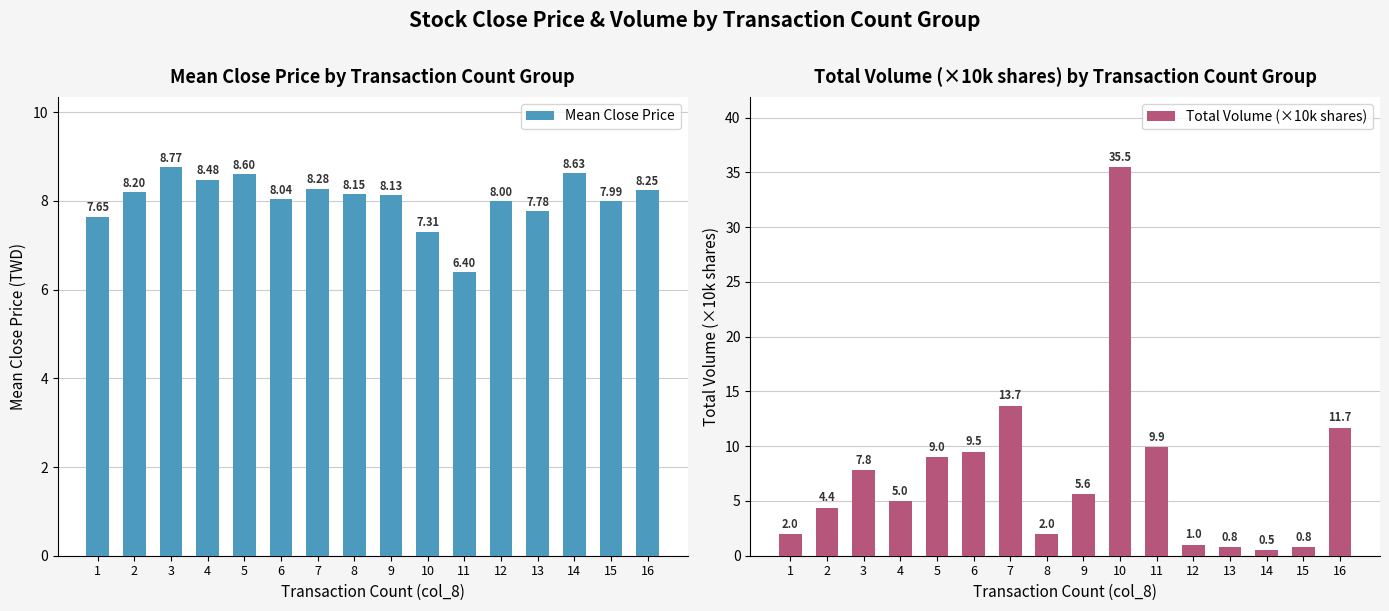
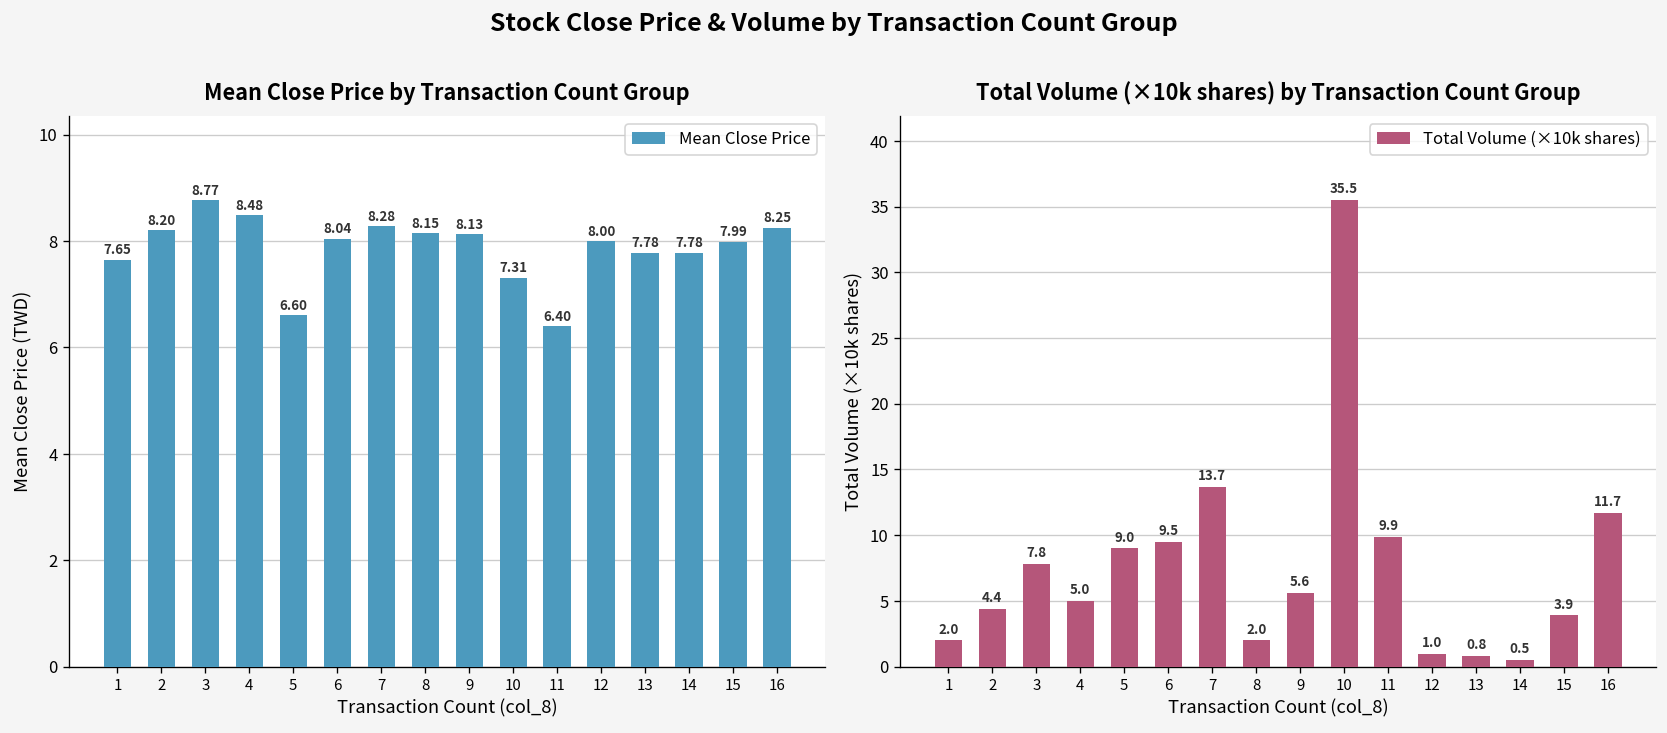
  {
    "Mean Close Price by Transaction Count Group": {
      "1": 7.65,
      "2": 8.20,
      "3": 8.77,
      "4": 8.48,
-     "5": 8.60,
+     "5": 6.60,
      "6": 8.04,
      "7": 8.28,
      "8": 8.15,
      "9": 8.13,
      "10": 7.31,
      "11": 6.40,
      "12": 8.00,
      "13": 7.78,
-     "14": 8.63,
+     "14": 7.78,
      "15": 7.99,
      "16": 8.25
    },
    "Total Volume (×10k shares) by Transaction Count Group": {
      "1": 2.0,
      "2": 4.4,
      "3": 7.8,
      "4": 5.0,
      "5": 9.0,
      "6": 9.5,
      "7": 13.7,
      "8": 2.0,
      "9": 5.6,
      "10": 35.5,
      "11": 9.9,
      "12": 1.0,
      "13": 0.8,
      "14": 0.5,
-     "15": 0.8,
+     "15": 3.9,
      "16": 11.7
    }
  }
